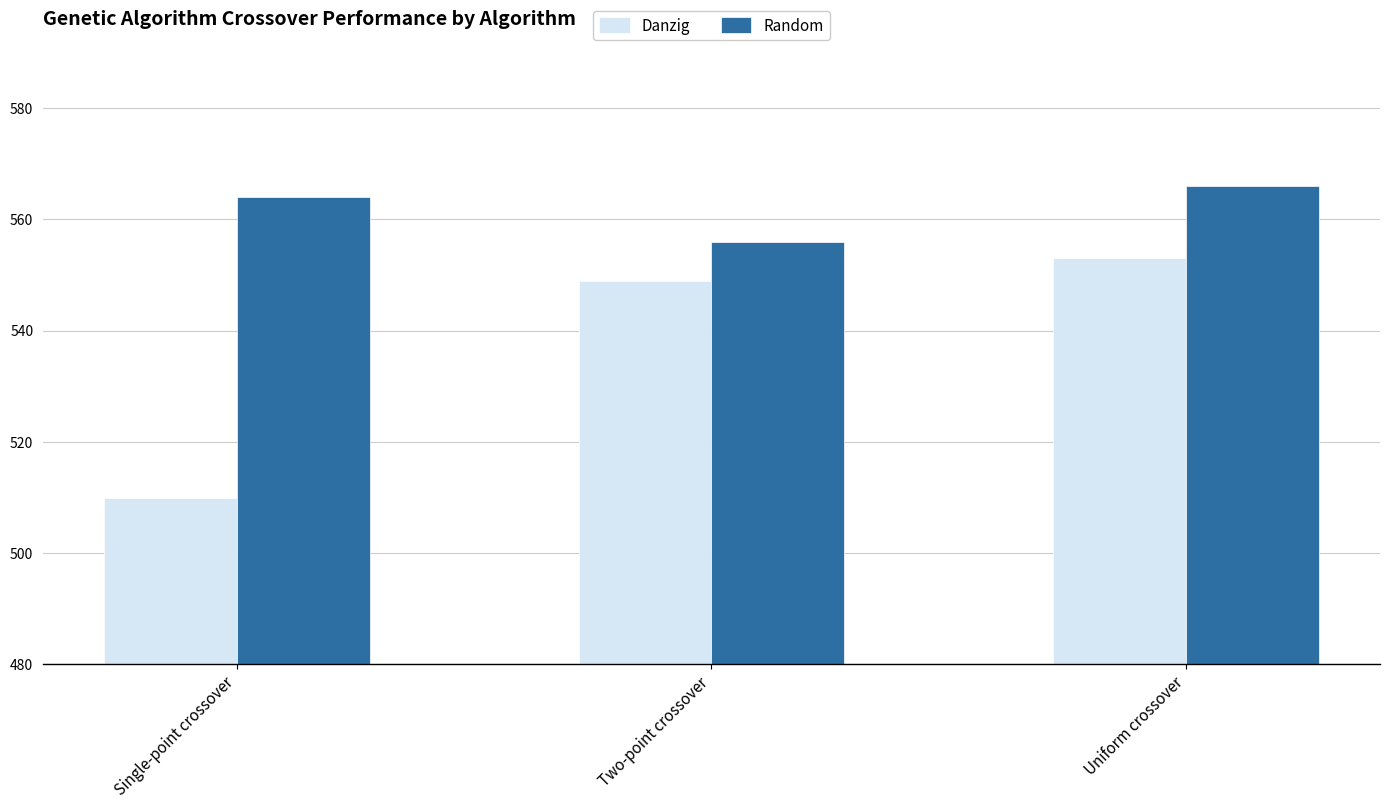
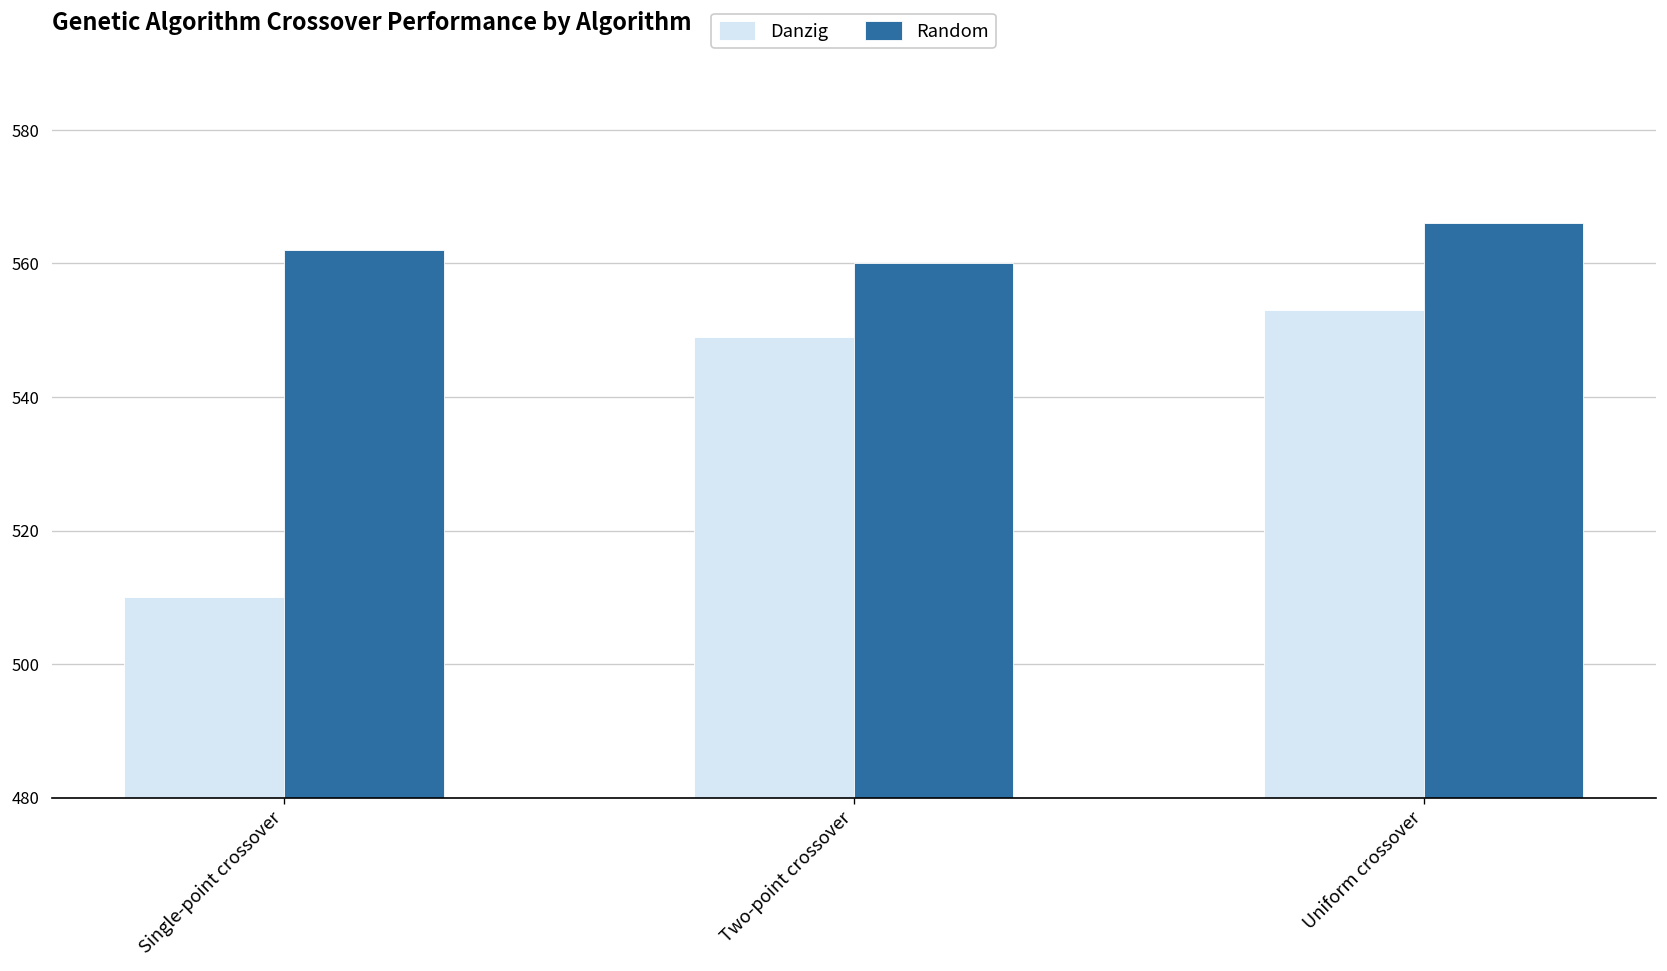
  {
    "Danzig": {
      "Single-point crossover": 510,
      "Two-point crossover": 549,
      "Uniform crossover": 553
    },
    "Random": {
-     "Single-point crossover": 564,
-     "Two-point crossover": 556,
+     "Single-point crossover": 562,
+     "Two-point crossover": 560,
      "Uniform crossover": 566
    }
  }
